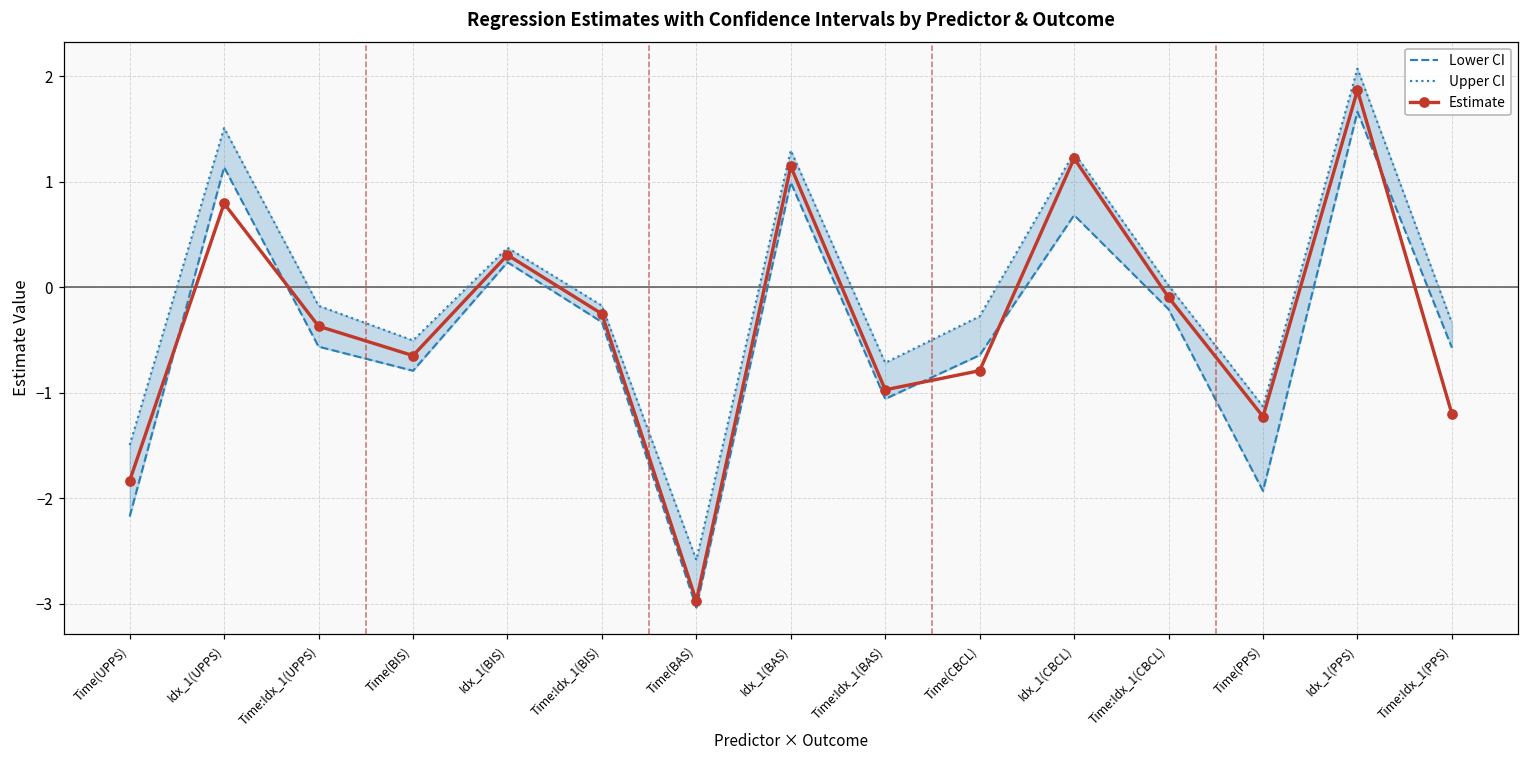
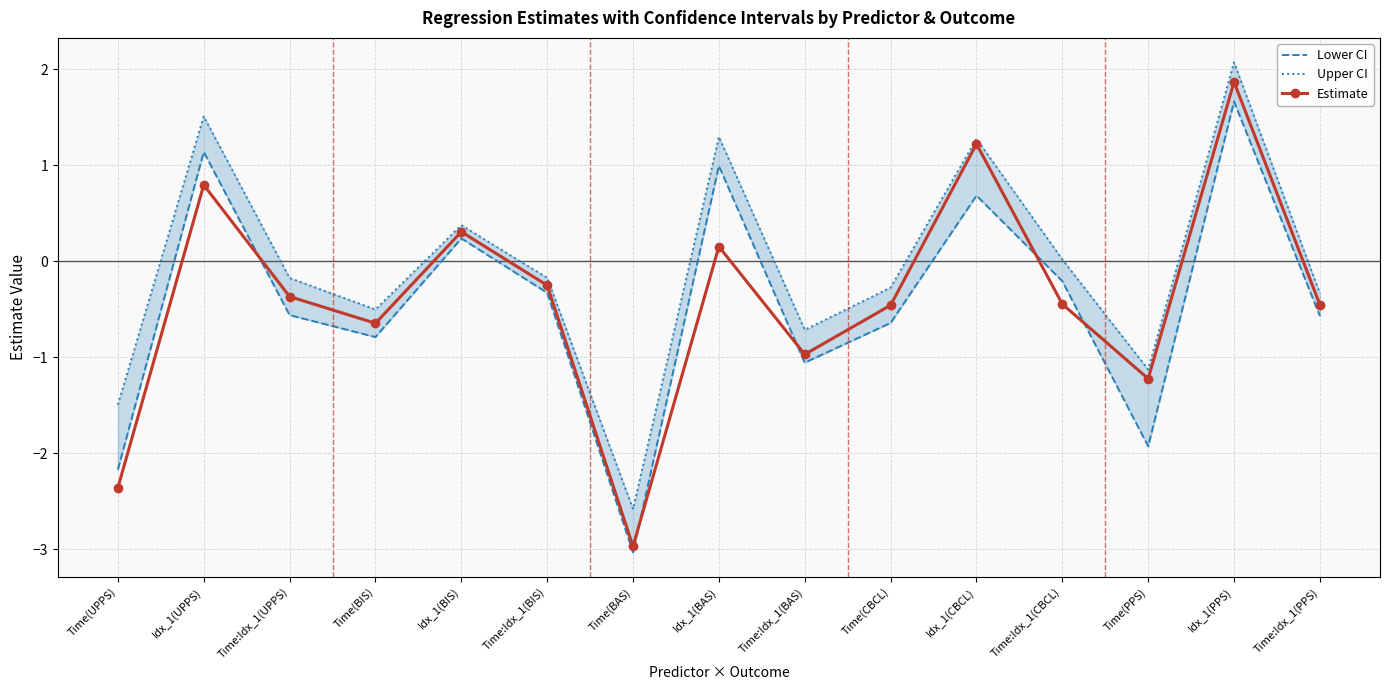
  {
    "Estimate": {
-     "Time(UPPS)": -1.8,
+     "Time(UPPS)": -2.4,
      "Idx_1(UPPS)": 0.8,
      "Time:Idx_1(UPPS)": -0.4,
      "Time(BIS)": -0.6,
      "Idx_1(BIS)": 0.3,
      "Time:Idx_1(BIS)": -0.3,
      "Time(BAS)": -3.0,
-     "Idx_1(BAS)": 1.1,
+     "Idx_1(BAS)": 0.2,
      "Time:Idx_1(BAS)": -1.0,
-     "Time(CBCL)": -0.8,
+     "Time(CBCL)": -0.5,
      "Idx_1(CBCL)": 1.2,
-     "Time:Idx_1(CBCL)": -0.1,
+     "Time:Idx_1(CBCL)": -0.4,
      "Time(PPS)": -1.2,
      "Idx_1(PPS)": 1.9,
-     "Time:Idx_1(PPS)": -1.2
+     "Time:Idx_1(PPS)": -0.5
    }
  }
